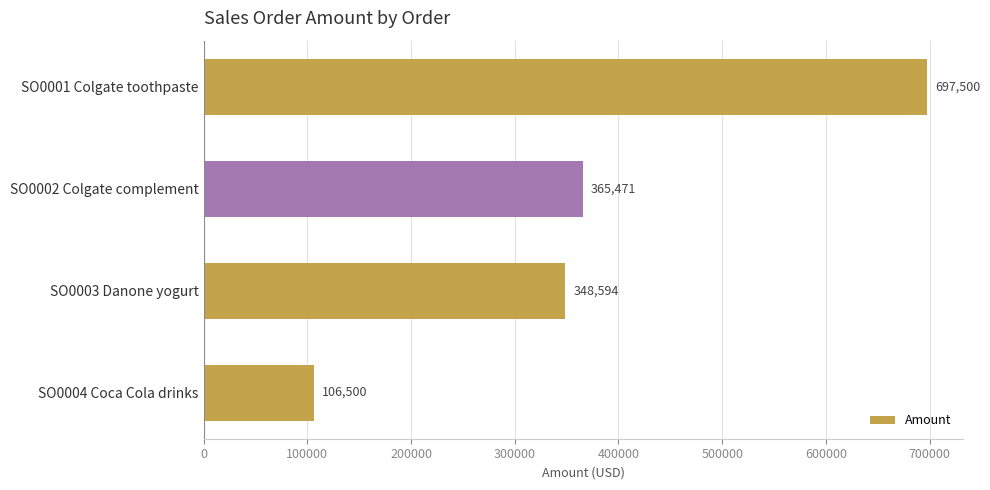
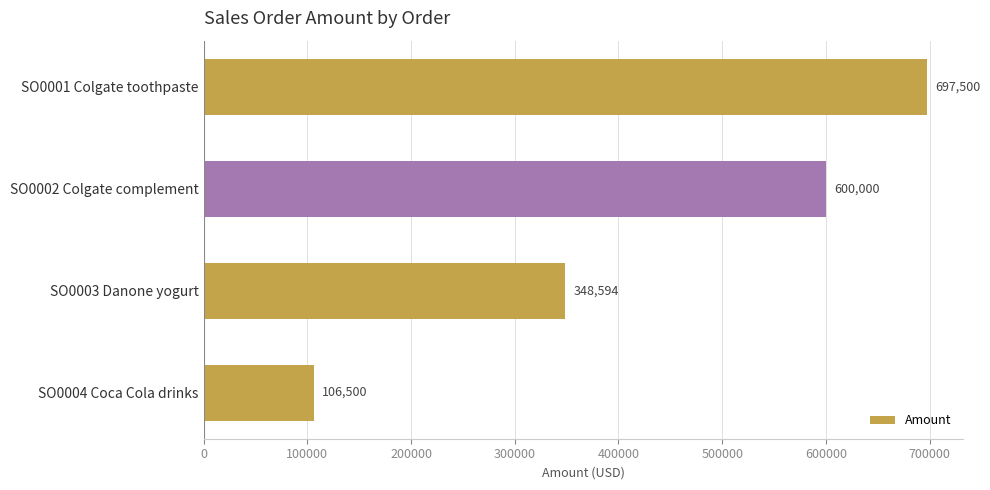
  {
    "SO0001 Colgate toothpaste": "697,500",
-   "SO0002 Colgate complement": "365,471",
+   "SO0002 Colgate complement": "600,000",
    "SO0003 Danone yogurt": "348,594",
    "SO0004 Coca Cola drinks": "106,500"
  }
